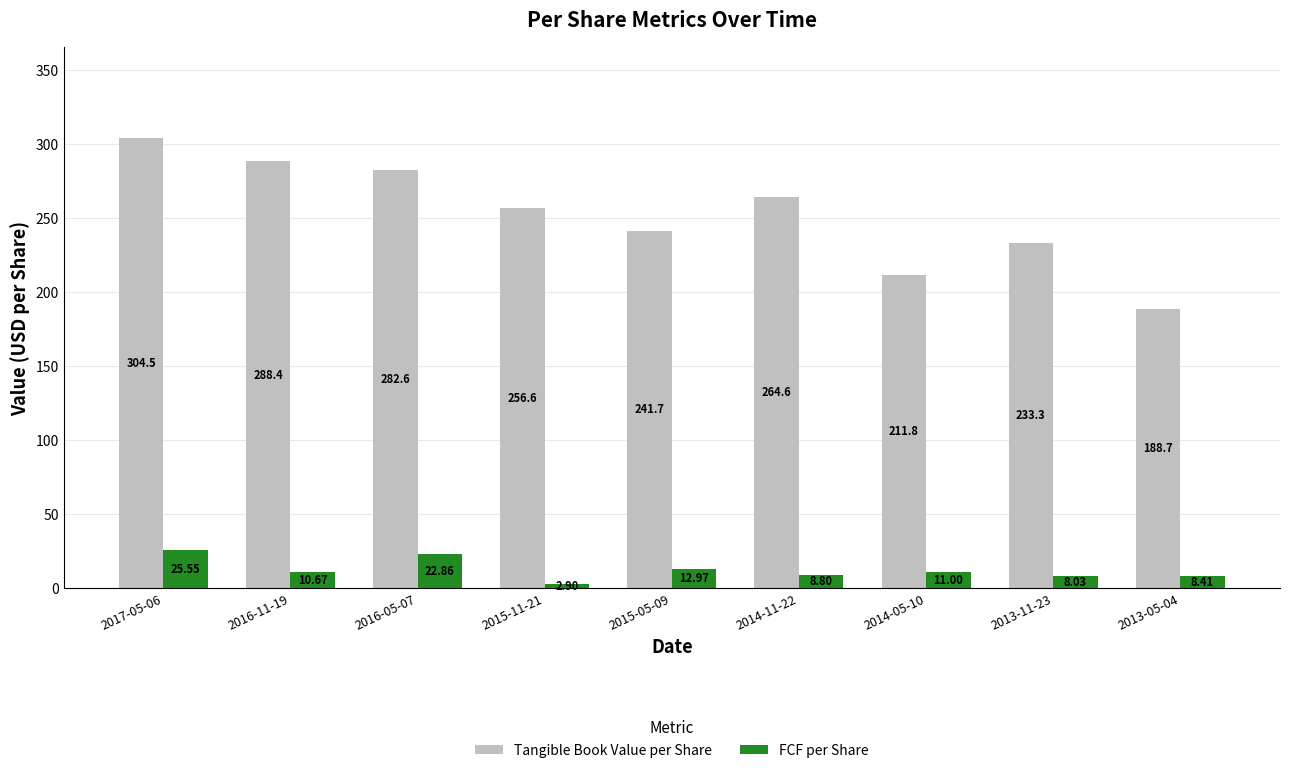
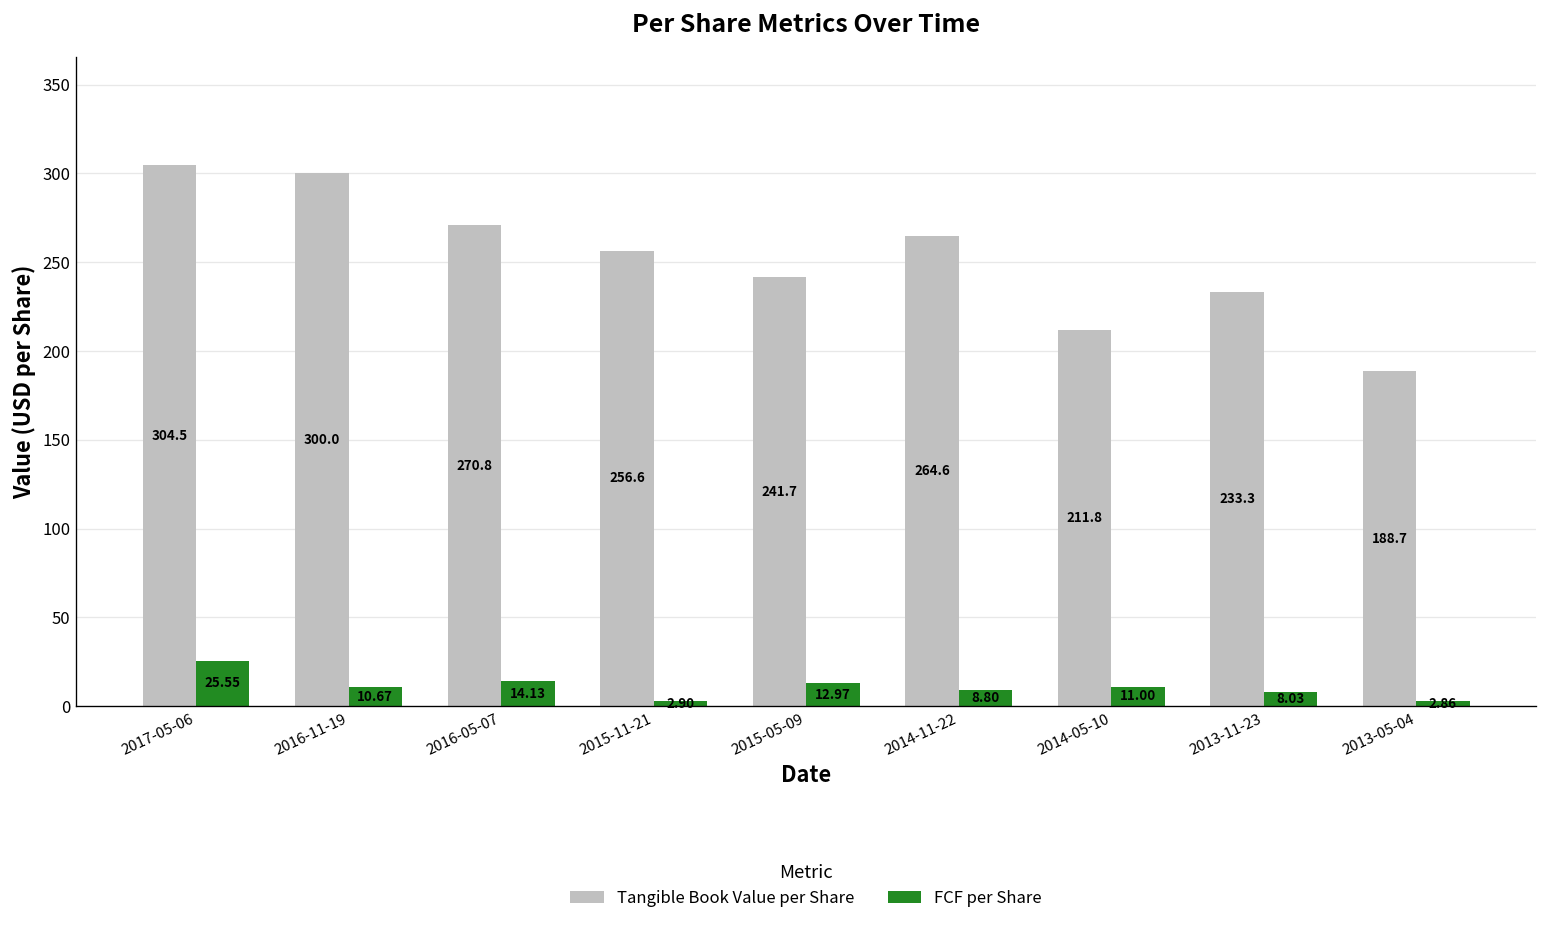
  {
    "Tangible Book Value per Share": {
      "2017-05-06": 304.5,
-     "2016-11-19": 288.4,
-     "2016-05-07": 282.6,
+     "2016-11-19": 300.0,
+     "2016-05-07": 270.8,
      "2015-11-21": 256.6,
      "2015-05-09": 241.7,
      "2014-11-22": 264.6,
      "2014-05-10": 211.8,
      "2013-11-23": 233.3,
      "2013-05-04": 188.7
    },
    "FCF per Share": {
      "2017-05-06": 25.55,
      "2016-11-19": 10.67,
-     "2016-05-07": 22.86,
+     "2016-05-07": 14.13,
      "2015-11-21": 2.90,
      "2015-05-09": 12.97,
      "2014-11-22": 8.80,
      "2014-05-10": 11.00,
      "2013-11-23": 8.03,
-     "2013-05-04": 8.41
+     "2013-05-04": 2.86
    }
  }
